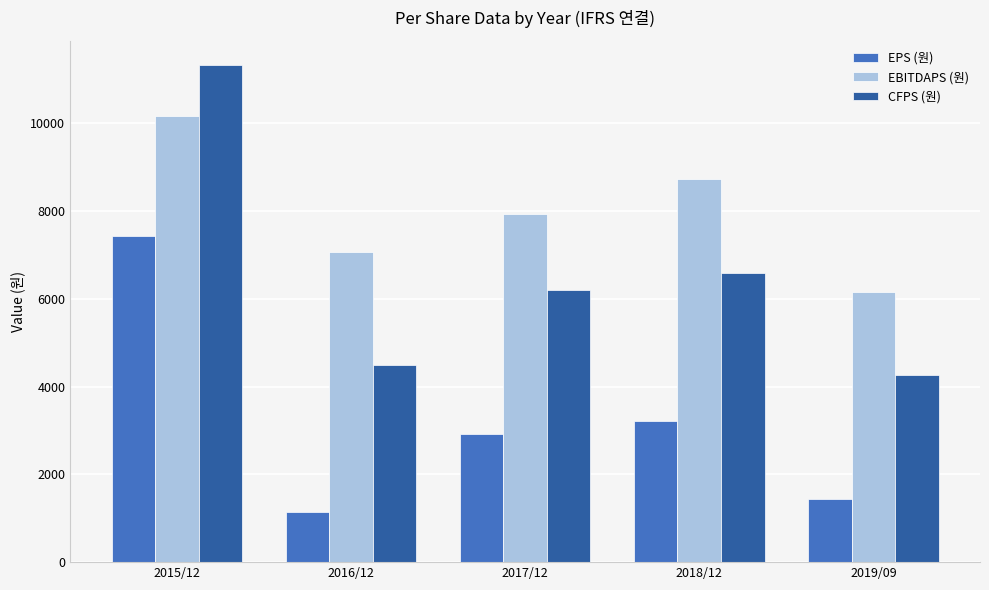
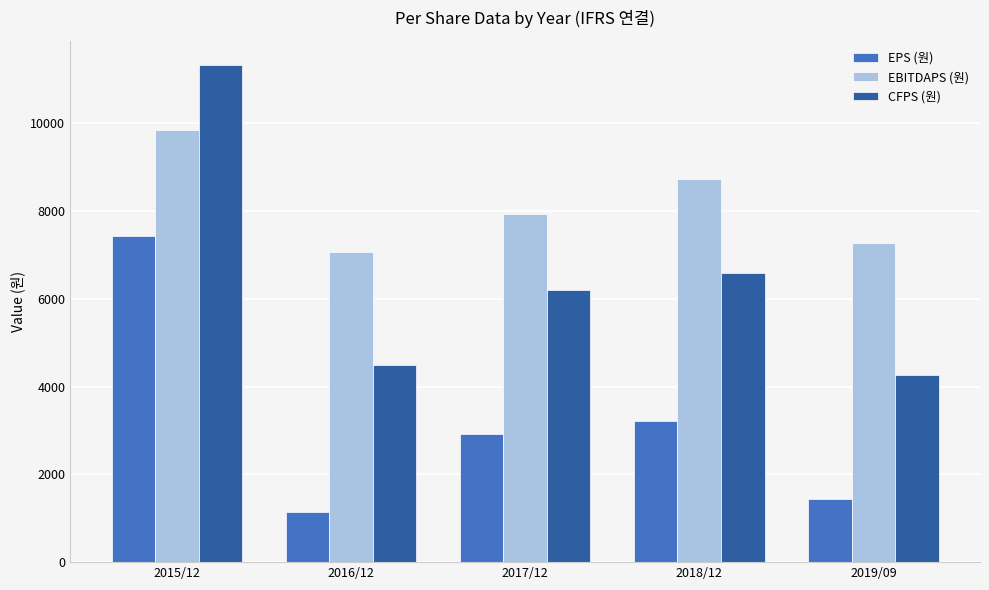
  {
    "EBITDAPS (원)": {
-     "2015/12": 10200,
+     "2015/12": 9800,
      "2016/12": 7100,
      "2017/12": 7900,
      "2018/12": 8700,
-     "2019/09": 6200
+     "2019/09": 7300
    }
  }
